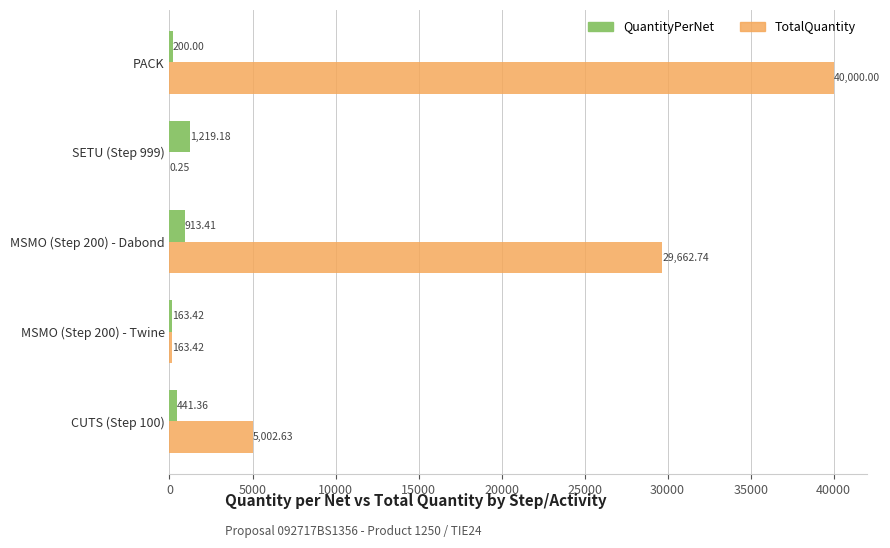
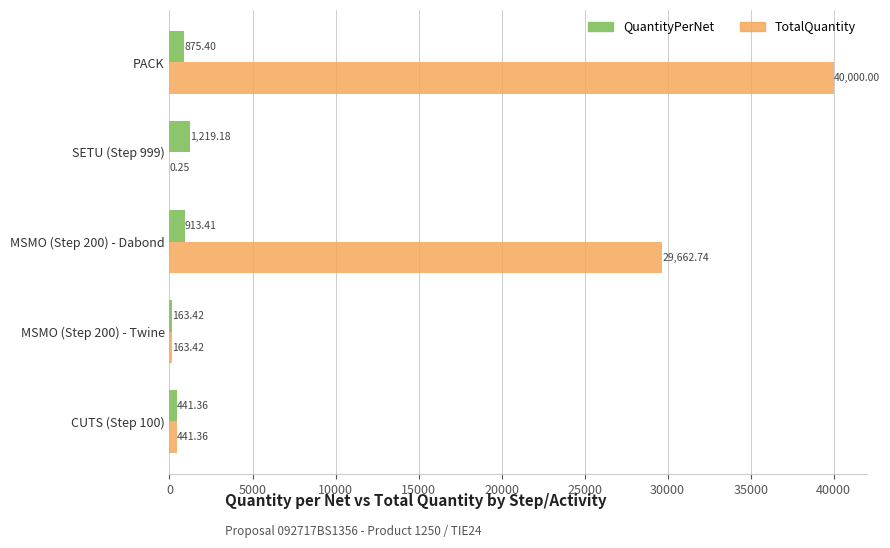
  {
    "QuantityPerNet": {
-     "PACK": "200.00",
+     "PACK": "875.40",
      "SETU (Step 999)": "1,219.18",
      "MSMO (Step 200) - Dabond": "913.41",
      "MSMO (Step 200) - Twine": "163.42",
      "CUTS (Step 100)": "441.36"
    },
    "TotalQuantity": {
      "PACK": "40,000.00",
      "SETU (Step 999)": "0.25",
      "MSMO (Step 200) - Dabond": "29,662.74",
      "MSMO (Step 200) - Twine": "163.42",
-     "CUTS (Step 100)": "5,002.63"
+     "CUTS (Step 100)": "441.36"
    }
  }
